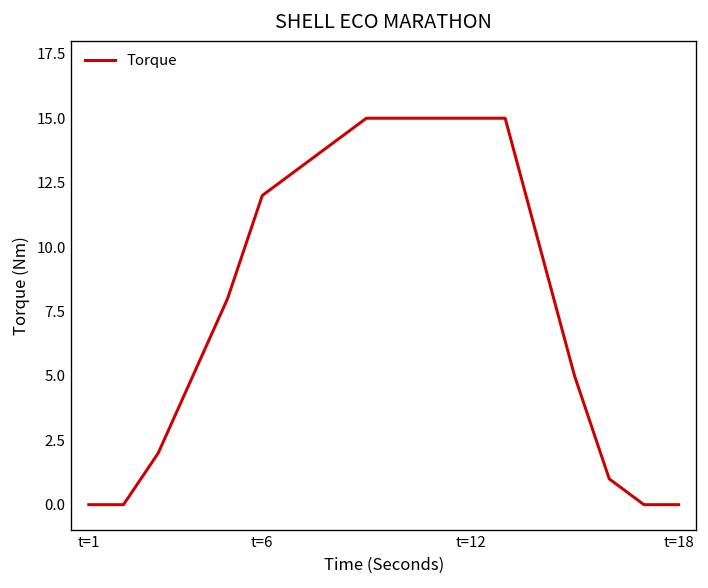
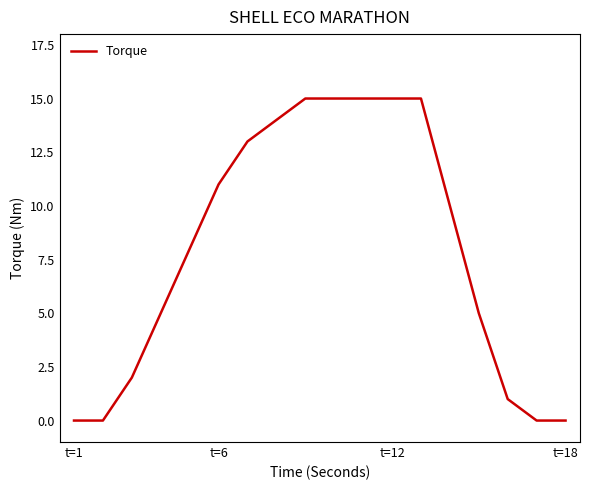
  {
    "t=1": 0,
-   "t=6": 12,
+   "t=6": 11,
    "t=12": 15,
    "t=18": 0
  }
